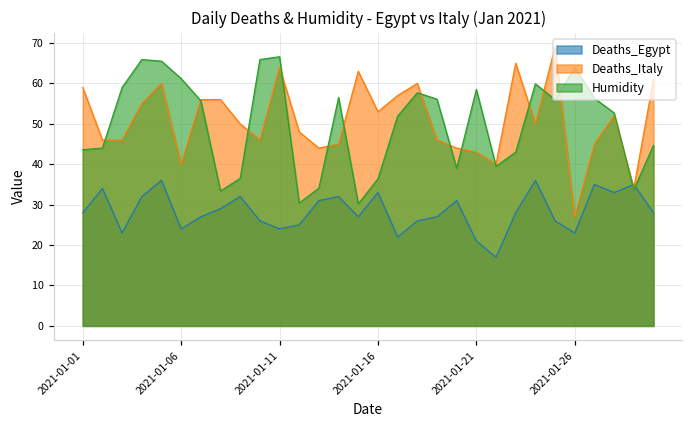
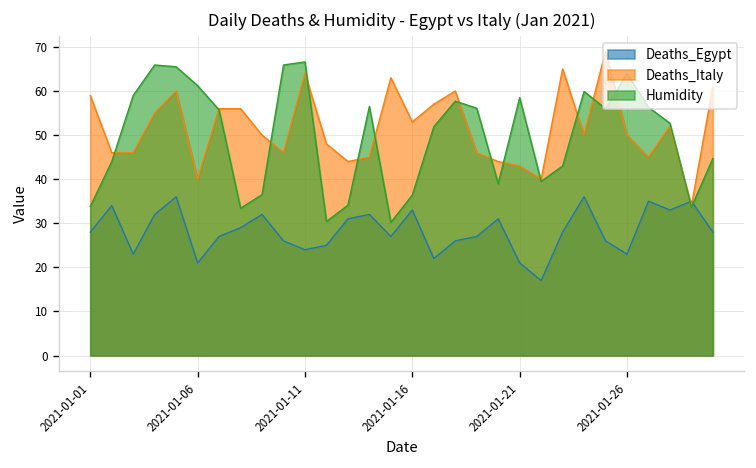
  {
    "Deaths_Egypt": {
      "2021-01-01": 28,
-     "2021-01-06": 24,
+     "2021-01-06": 21,
      "2021-01-11": 24,
      "2021-01-16": 33,
      "2021-01-21": 21,
      "2021-01-26": 23
    },
    "Deaths_Italy": {
      "2021-01-01": 59,
      "2021-01-06": 40,
      "2021-01-11": 64,
      "2021-01-16": 53,
      "2021-01-21": 43,
-     "2021-01-26": 27
+     "2021-01-26": 50
    },
    "Humidity": {
-     "2021-01-01": 44,
+     "2021-01-01": 34,
      "2021-01-06": 61,
      "2021-01-11": 67,
      "2021-01-16": 36,
      "2021-01-21": 59
    }
  }
